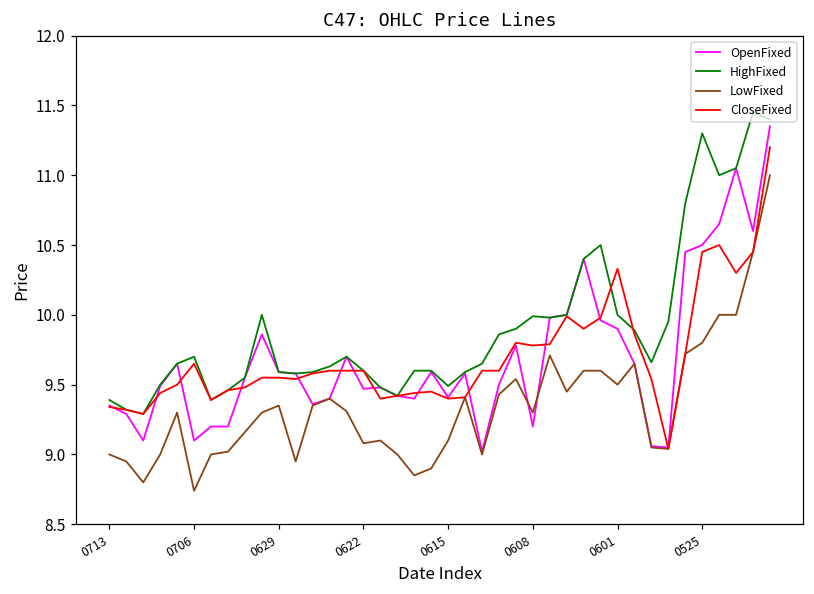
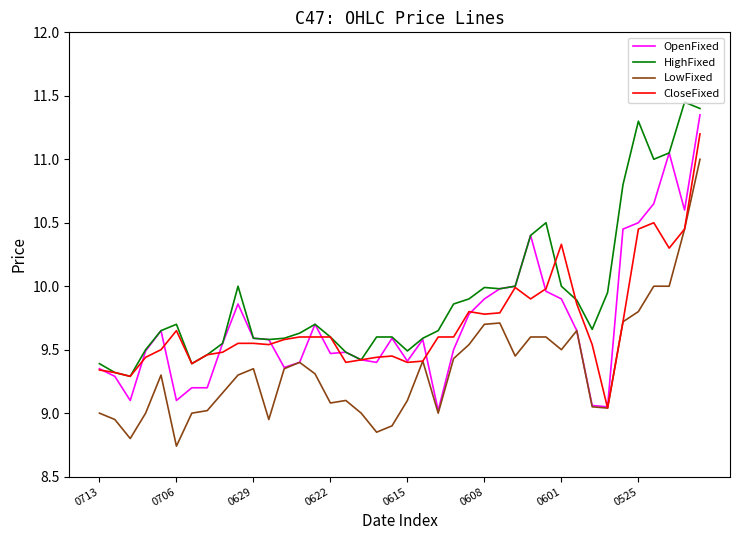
  {
    "OpenFixed": {
      "0706": 9.1,
      "0622": 9.47,
-     "0608": 9.2,
+     "0608": 9.9,
      "0601": 9.9,
      "0525": 10.5
    },
    "HighFixed": {
      "0713": 9.4,
      "0706": 9.7,
      "0615": 9.5,
      "0608": 10.0,
      "0601": 10.0,
      "0525": 11.3
    },
    "LowFixed": {
      "0713": 9.0,
      "0706": 8.74,
      "0629": 9.35,
      "0622": 9.08,
      "0615": 9.1,
-     "0608": 9.3,
+     "0608": 9.7,
      "0601": 9.5,
      "0525": 9.8
    },
    "CloseFixed": {
      "0706": 9.65,
      "0629": 9.55,
      "0608": 9.78,
      "0601": 10.33,
      "0525": 10.45
    }
  }
